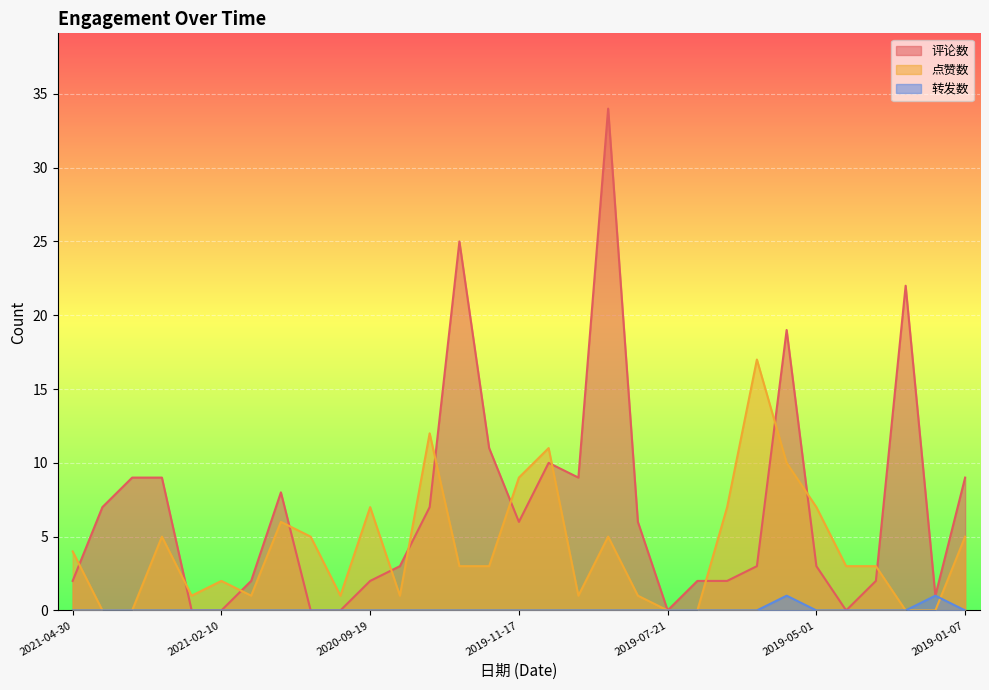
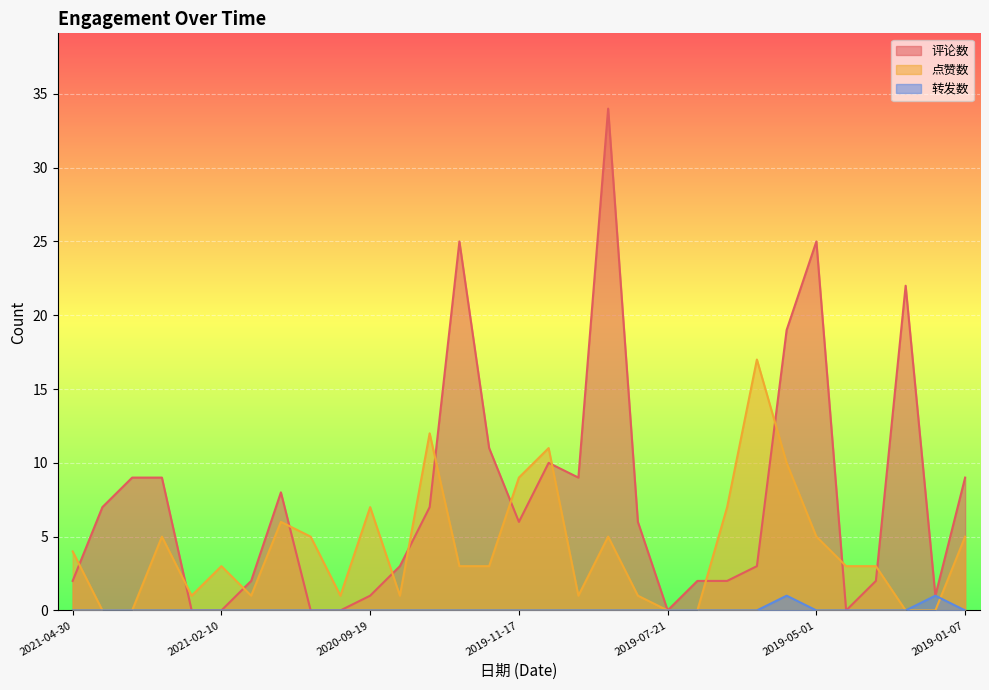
  {
    "评论数": {
      "2021-04-30": 2,
-     "2020-09-19": 2,
+     "2020-09-19": 1,
      "2019-11-17": 6,
-     "2019-05-01": 3,
+     "2019-05-01": 25,
      "2019-01-07": 9
    },
    "点赞数": {
      "2021-04-30": 4,
-     "2021-02-10": 2,
+     "2021-02-10": 3,
      "2020-09-19": 7,
      "2019-11-17": 9,
-     "2019-05-01": 7,
+     "2019-05-01": 5,
      "2019-01-07": 5
    },
    "转发数": {
      "2021-04-30": 0,
      "2020-09-19": 0,
      "2019-11-17": 0,
      "2019-05-01": 0,
      "2019-01-07": 0
    }
  }
